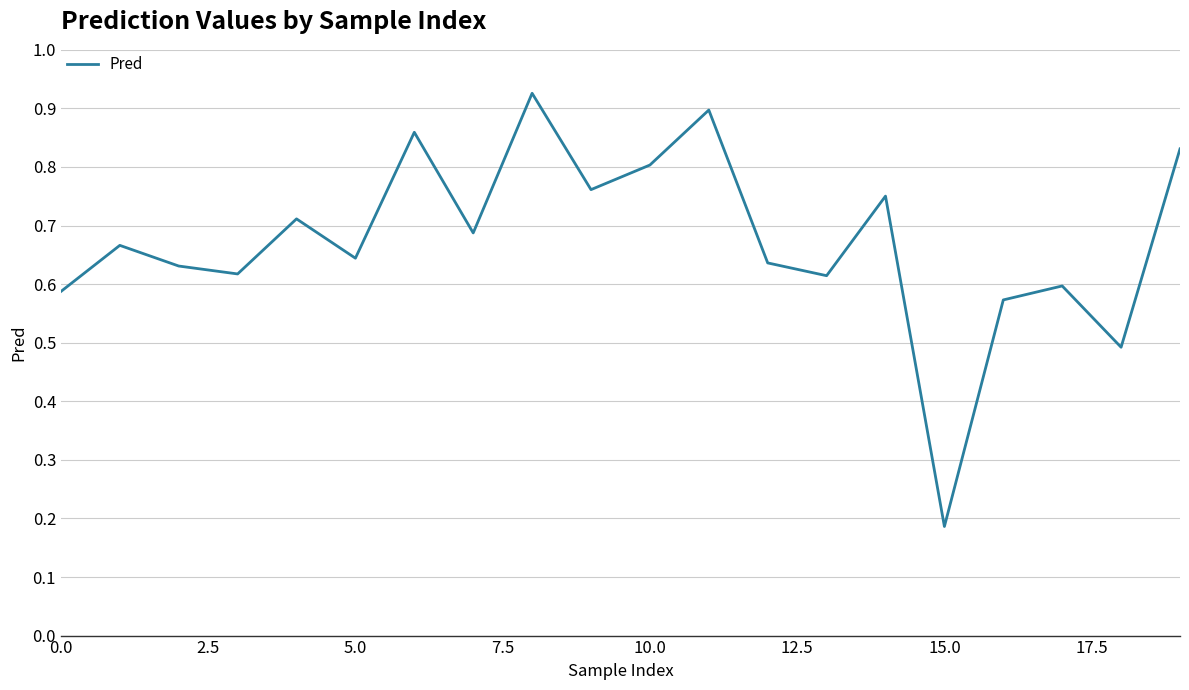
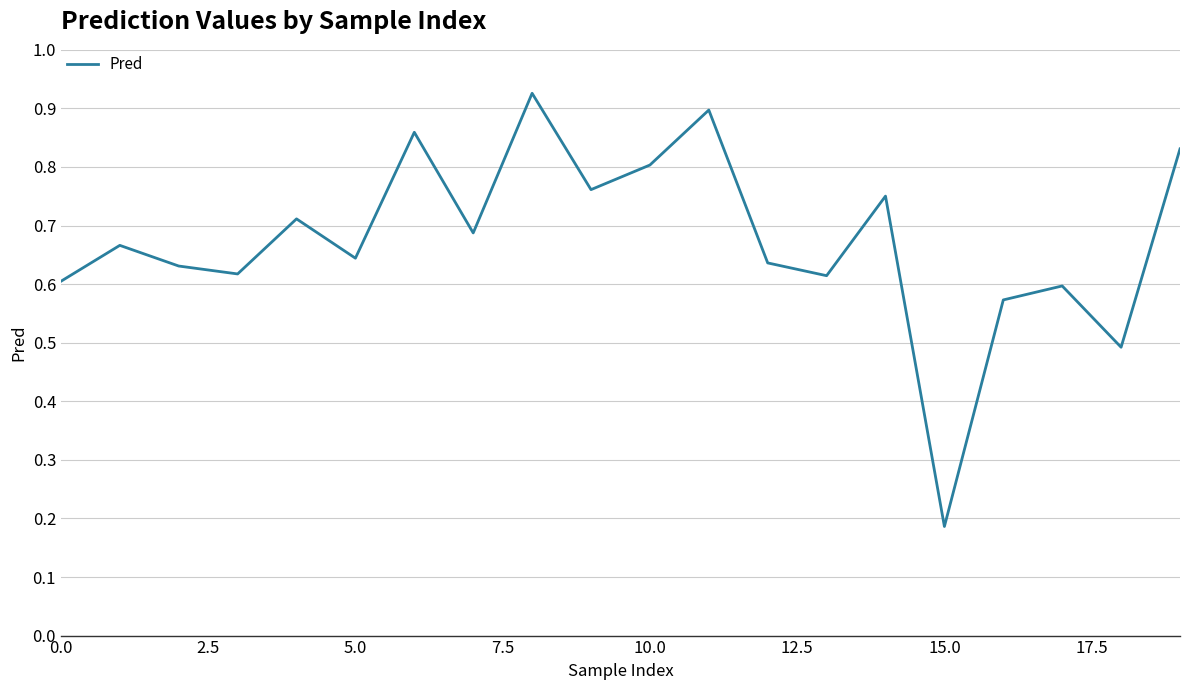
  {
-   "0.0": 0.59,
+   "0.0": 0.60,
    "5.0": 0.64,
    "10.0": 0.80,
    "15.0": 0.19
  }
